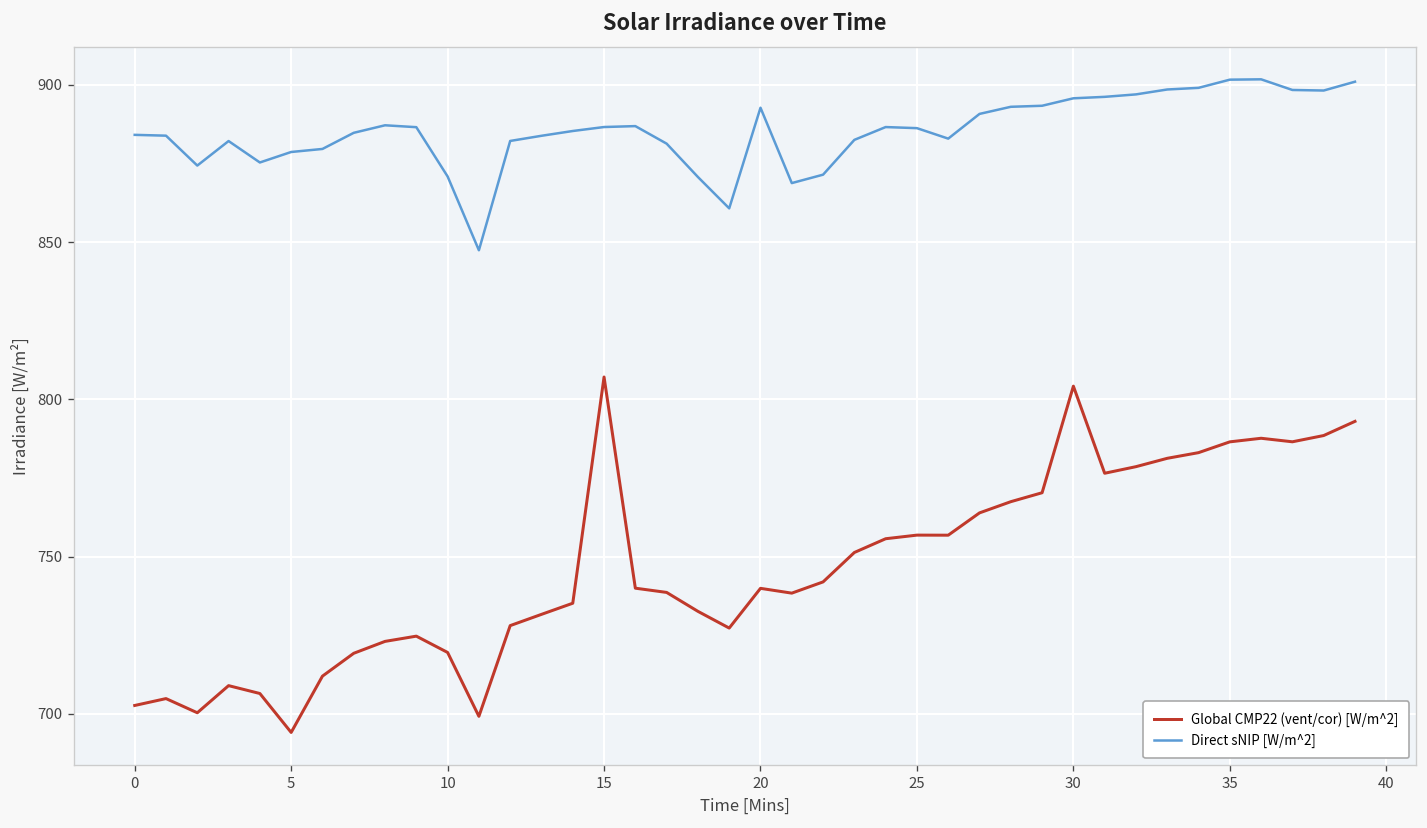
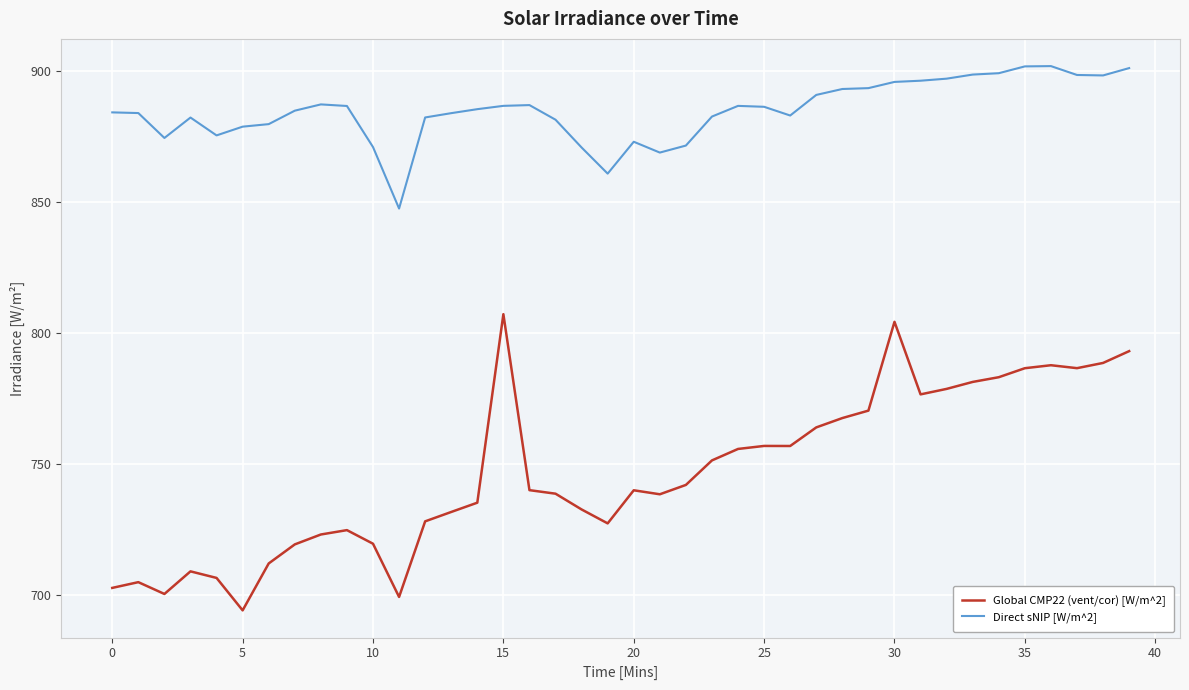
  {
    "Global CMP22 (vent/cor) [W/m^2]": {
      "0": 703,
      "5": 694,
      "10": 720,
      "15": 807,
      "20": 740,
      "25": 757,
      "30": 804,
      "35": 786
    },
    "Direct sNIP [W/m^2]": {
      "0": 884,
      "5": 879,
      "10": 871,
      "15": 887,
-     "20": 893,
+     "20": 873,
      "25": 886,
      "30": 896,
      "35": 902
    }
  }
